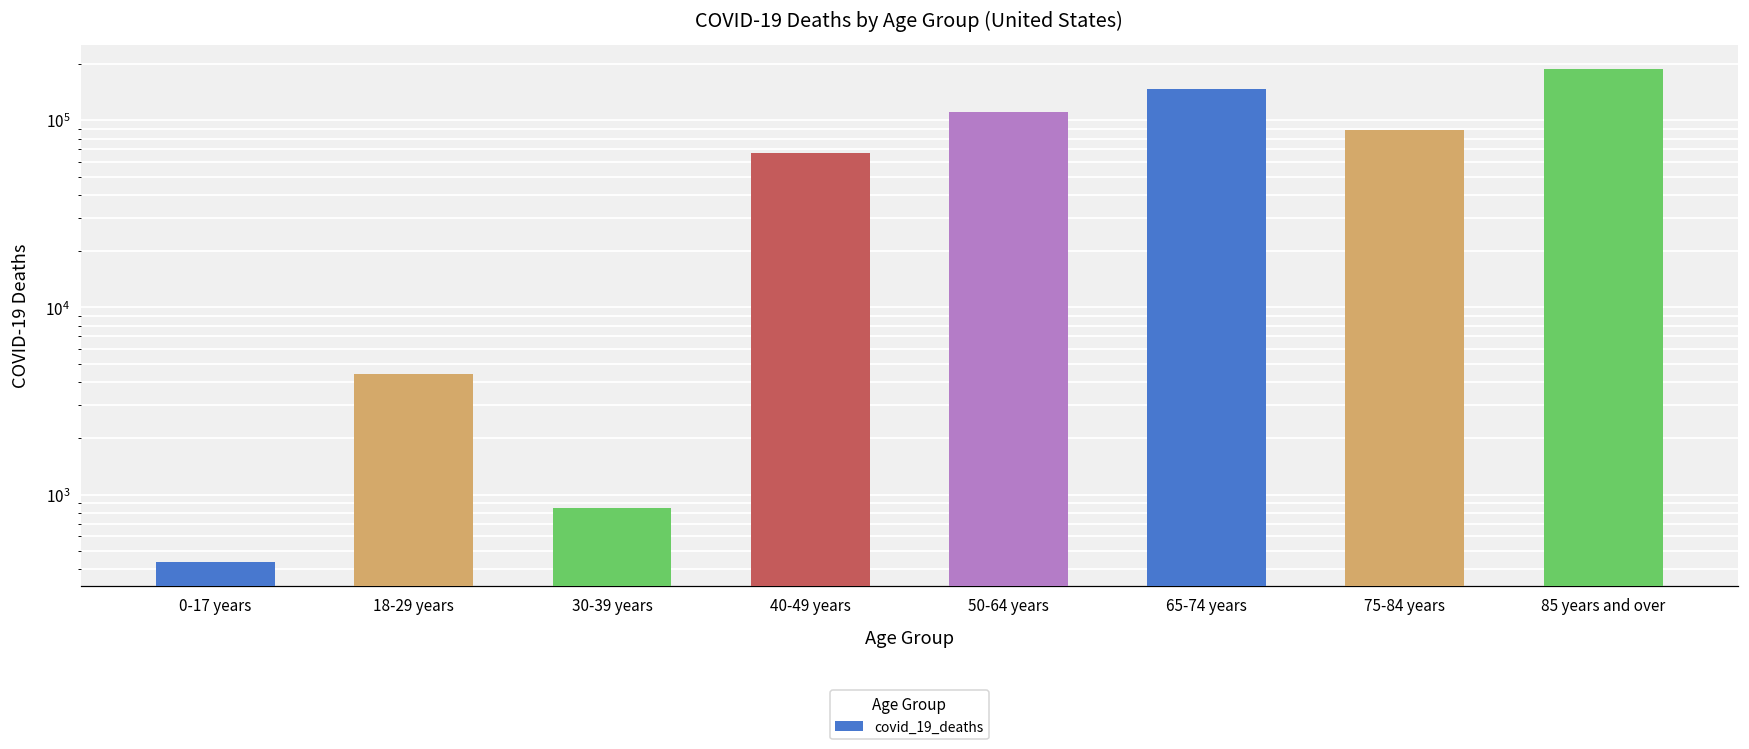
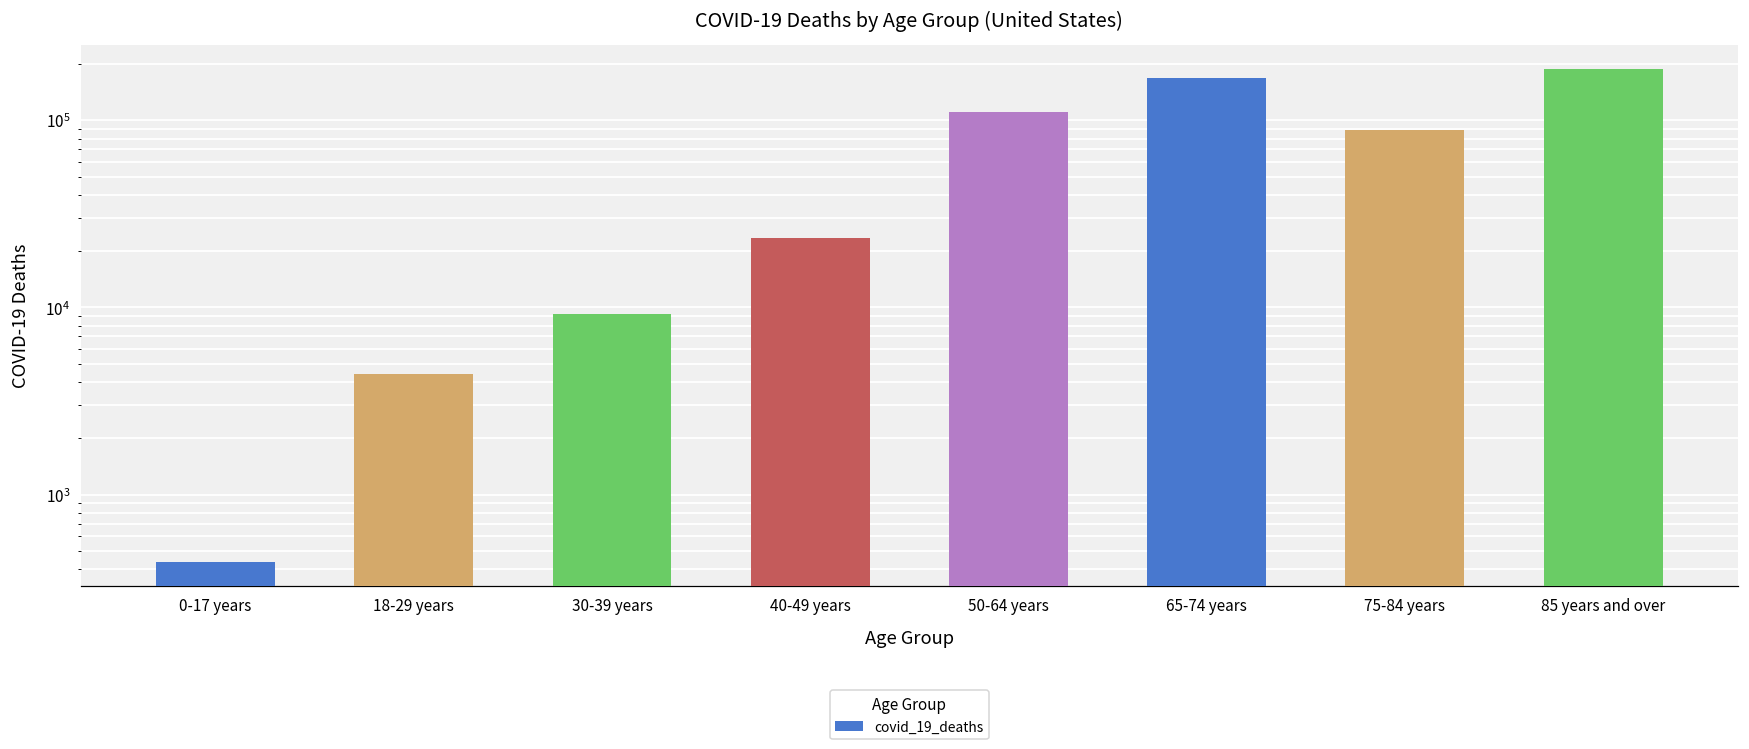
  {
    "0-17 years": 440,
    "18-29 years": 4400,
-   "30-39 years": 900,
-   "40-49 years": 67000,
+   "30-39 years": 9000,
+   "40-49 years": 24000,
    "50-64 years": 110000,
-   "65-74 years": 150000,
+   "65-74 years": 170000,
    "75-84 years": 90000,
    "85 years and over": 190000
  }
